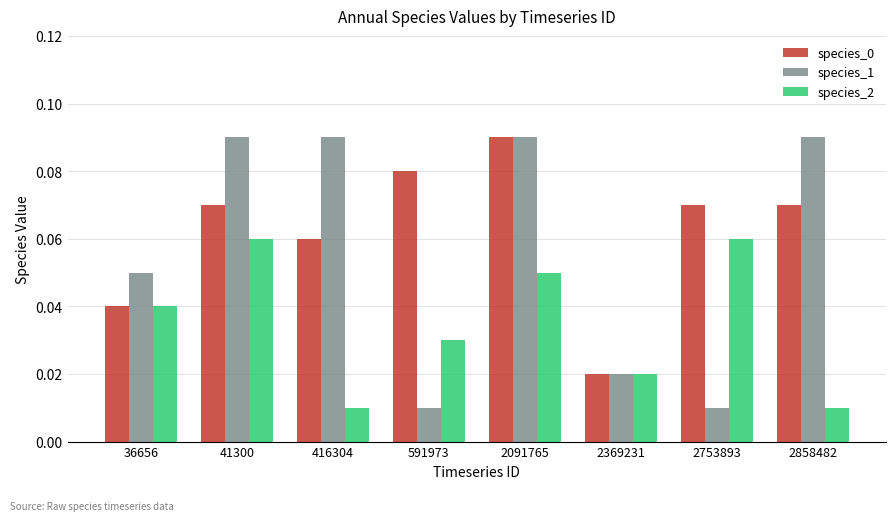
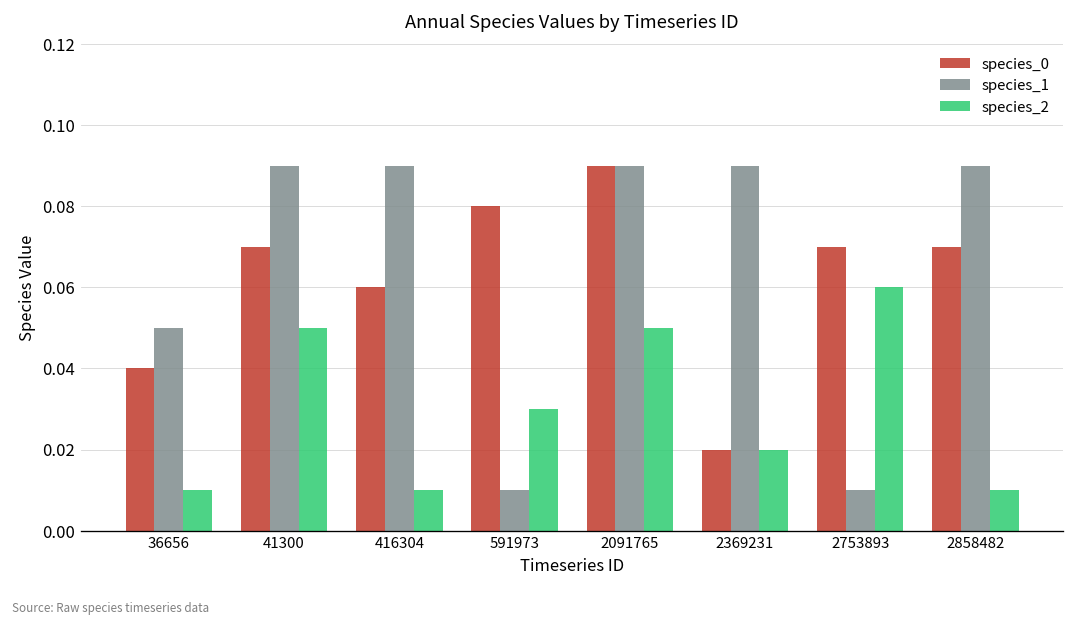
  {
    "species_0": {
      "36656": 0.04,
      "41300": 0.07,
      "416304": 0.06,
      "591973": 0.08,
      "2091765": 0.09,
      "2369231": 0.02,
      "2753893": 0.07,
      "2858482": 0.07
    },
    "species_1": {
      "36656": 0.05,
      "41300": 0.09,
      "416304": 0.09,
      "591973": 0.01,
      "2091765": 0.09,
-     "2369231": 0.02,
+     "2369231": 0.09,
      "2753893": 0.01,
      "2858482": 0.09
    },
    "species_2": {
-     "36656": 0.04,
-     "41300": 0.06,
+     "36656": 0.01,
+     "41300": 0.05,
      "416304": 0.01,
      "591973": 0.03,
      "2091765": 0.05,
      "2369231": 0.02,
      "2753893": 0.06,
      "2858482": 0.01
    }
  }
